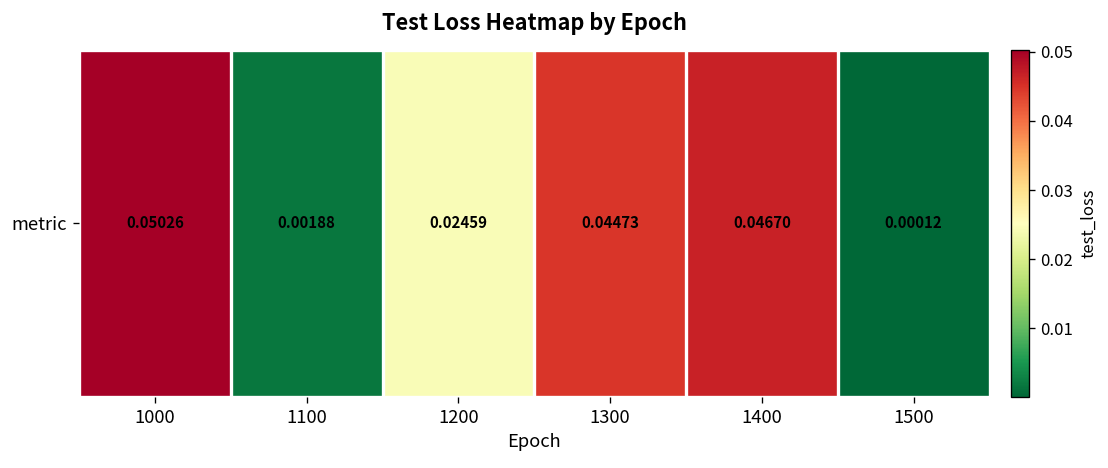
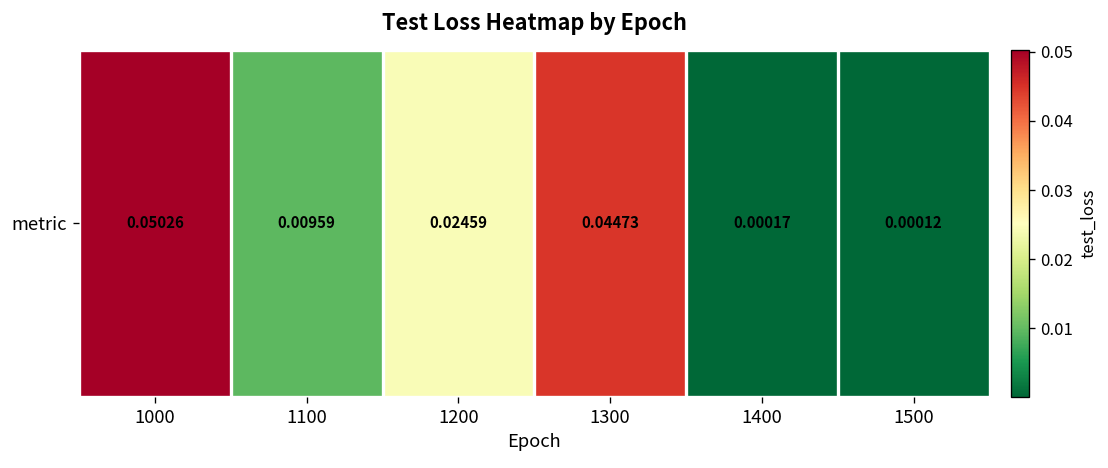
  {
    "metric": {
      "1000": 0.05026,
-     "1100": 0.00188,
+     "1100": 0.00959,
      "1200": 0.02459,
      "1300": 0.04473,
-     "1400": 0.04670,
+     "1400": 0.00017,
      "1500": 0.00012
    }
  }
